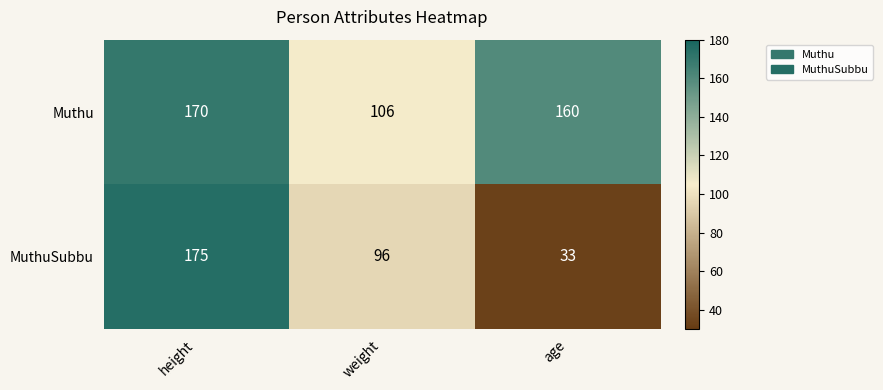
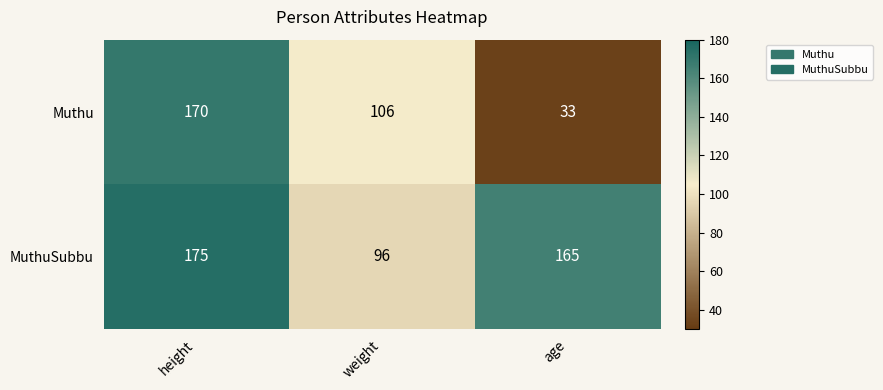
  {
    "Muthu": {
      "height": 170,
      "weight": 106,
-     "age": 160
+     "age": 33
    },
    "MuthuSubbu": {
      "height": 175,
      "weight": 96,
-     "age": 33
+     "age": 165
    }
  }
